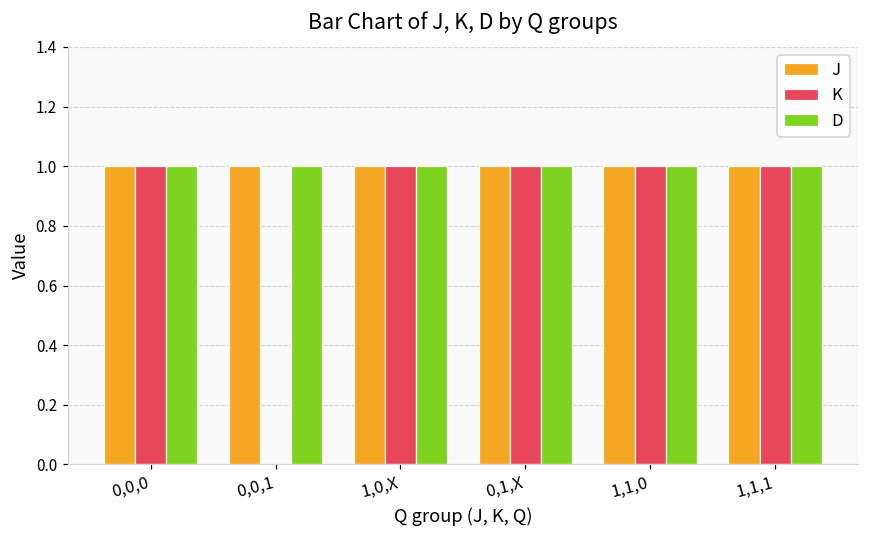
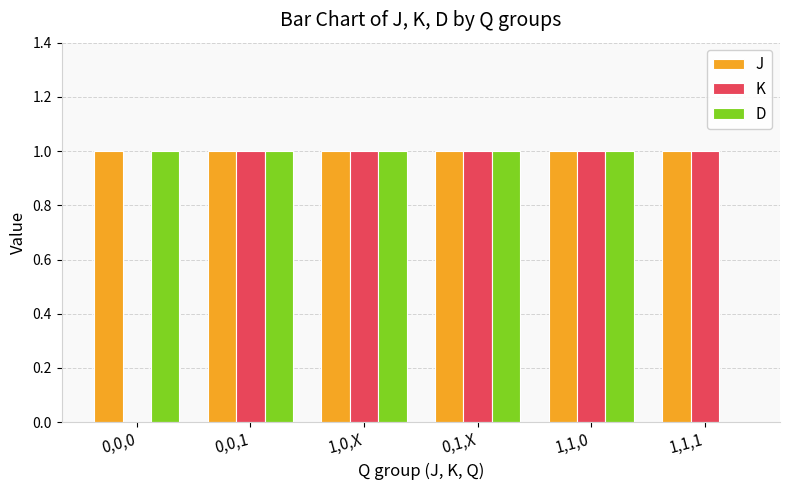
  {
    "J": {
      "0,0,0": 1,
      "0,0,1": 1,
      "1,0,X": 1,
      "0,1,X": 1,
      "1,1,0": 1,
      "1,1,1": 1
    },
    "K": {
-     "0,0,0": 1,
-     "0,0,1": 0,
+     "0,0,0": 0,
+     "0,0,1": 1,
      "1,0,X": 1,
      "0,1,X": 1,
      "1,1,0": 1,
      "1,1,1": 1
    },
    "D": {
      "0,0,0": 1,
      "0,0,1": 1,
      "1,0,X": 1,
      "0,1,X": 1,
      "1,1,0": 1,
-     "1,1,1": 1
+     "1,1,1": 0
    }
  }
